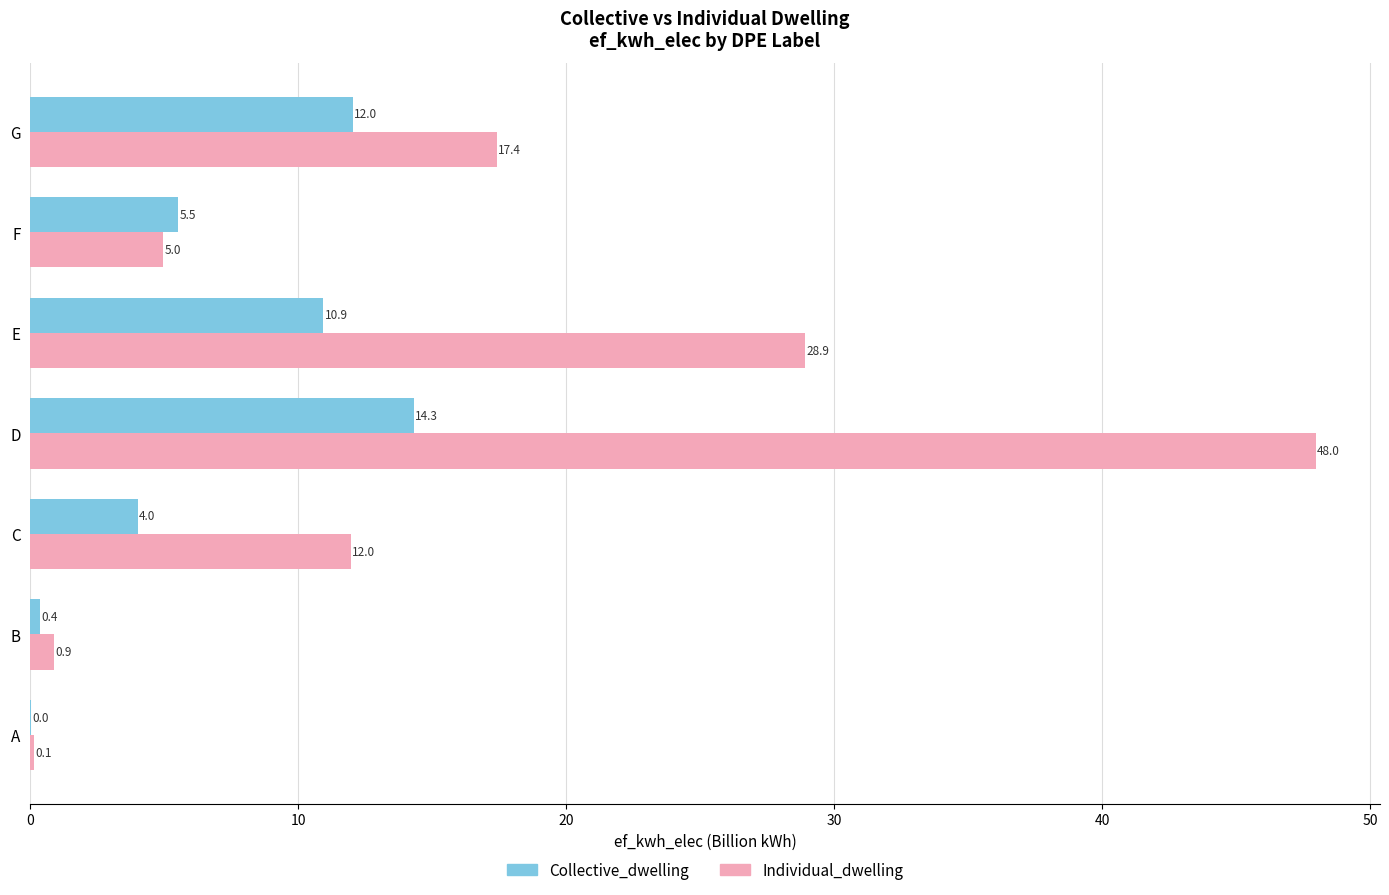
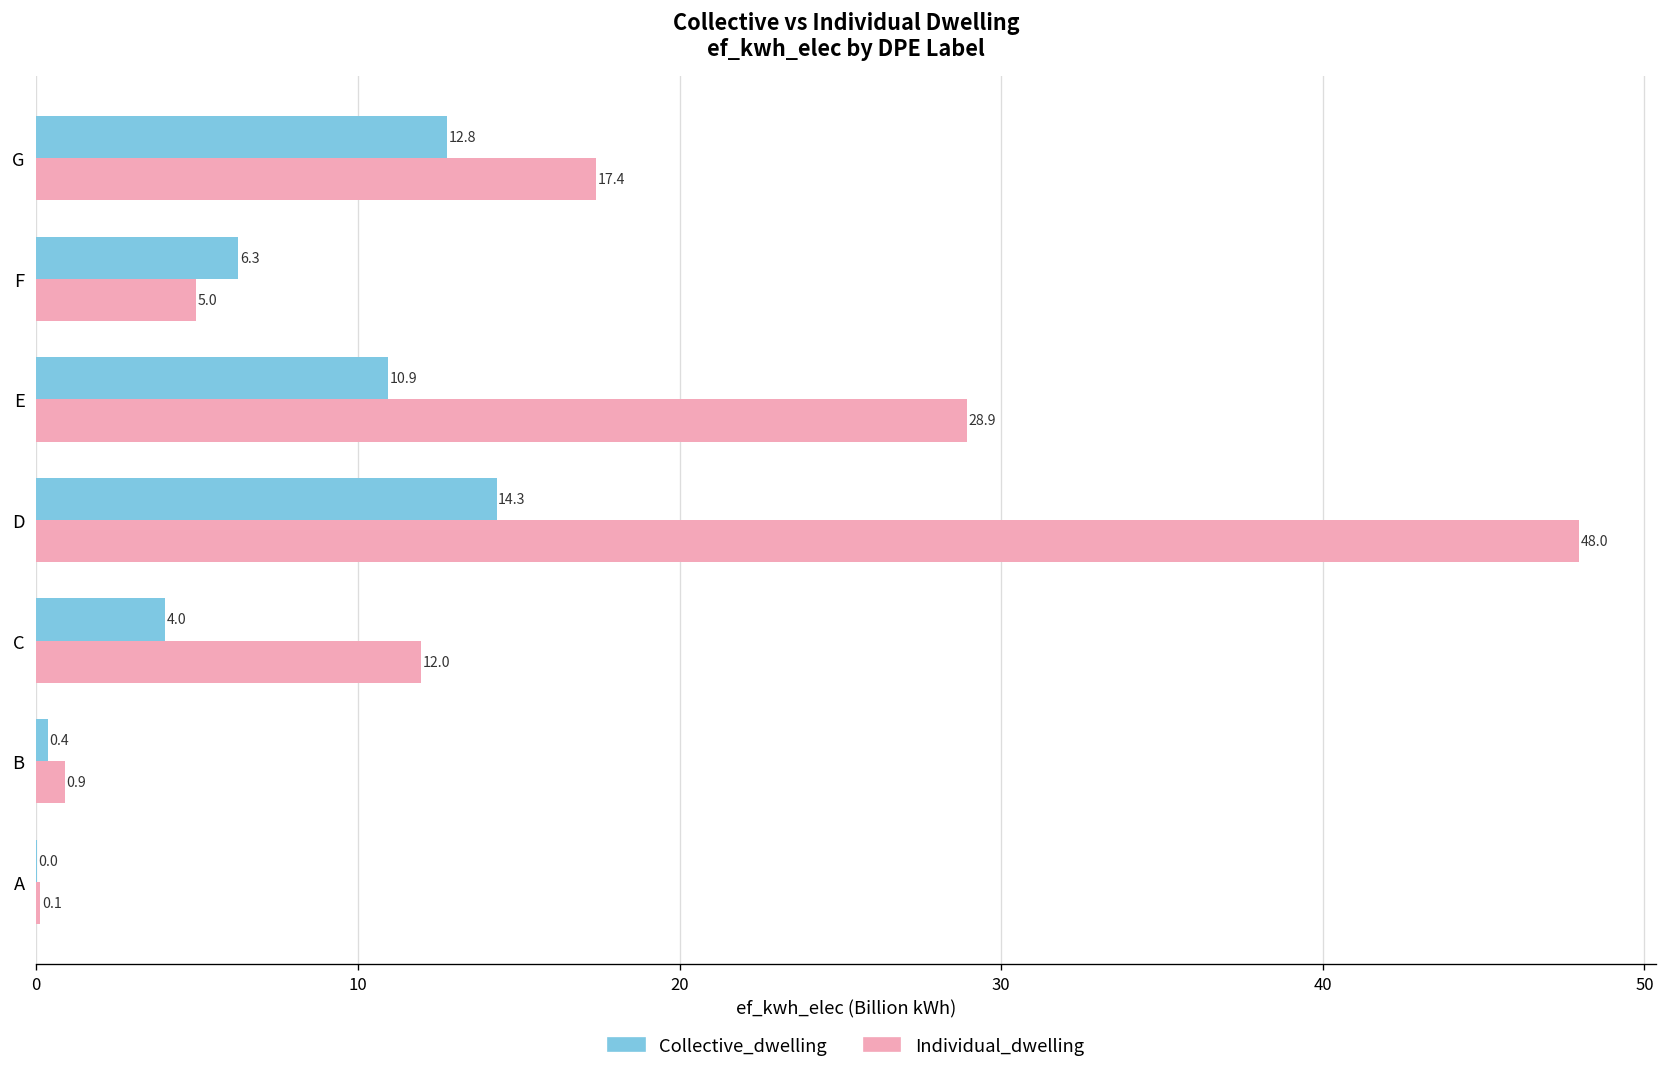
  {
    "Collective_dwelling": {
-     "G": 12.0,
-     "F": 5.5,
+     "G": 12.8,
+     "F": 6.3,
      "E": 10.9,
      "D": 14.3,
      "C": 4.0,
      "B": 0.4,
      "A": 0.0
    },
    "Individual_dwelling": {
      "G": 17.4,
      "F": 5.0,
      "E": 28.9,
      "D": 48.0,
      "C": 12.0,
      "B": 0.9,
      "A": 0.1
    }
  }
